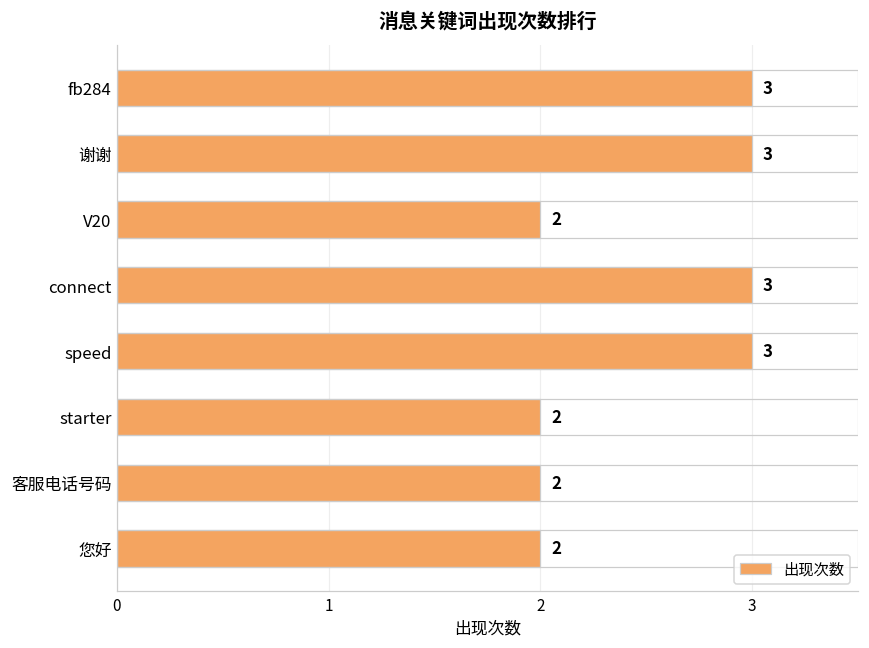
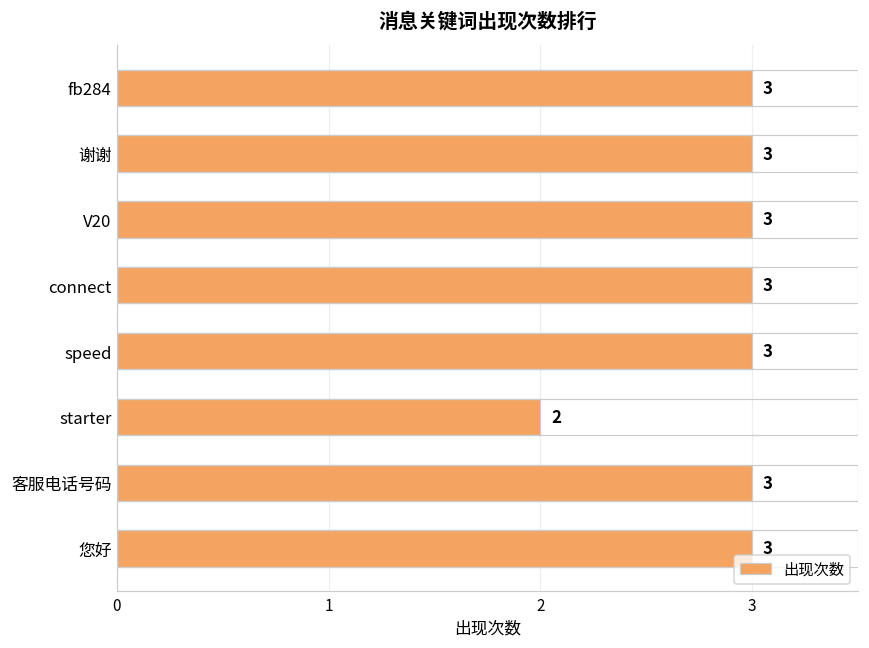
  {
    "fb284": 3,
    "谢谢": 3,
-   "V20": 2,
+   "V20": 3,
    "connect": 3,
    "speed": 3,
    "starter": 2,
-   "客服电话号码": 2,
-   "您好": 2
+   "客服电话号码": 3,
+   "您好": 3
  }
